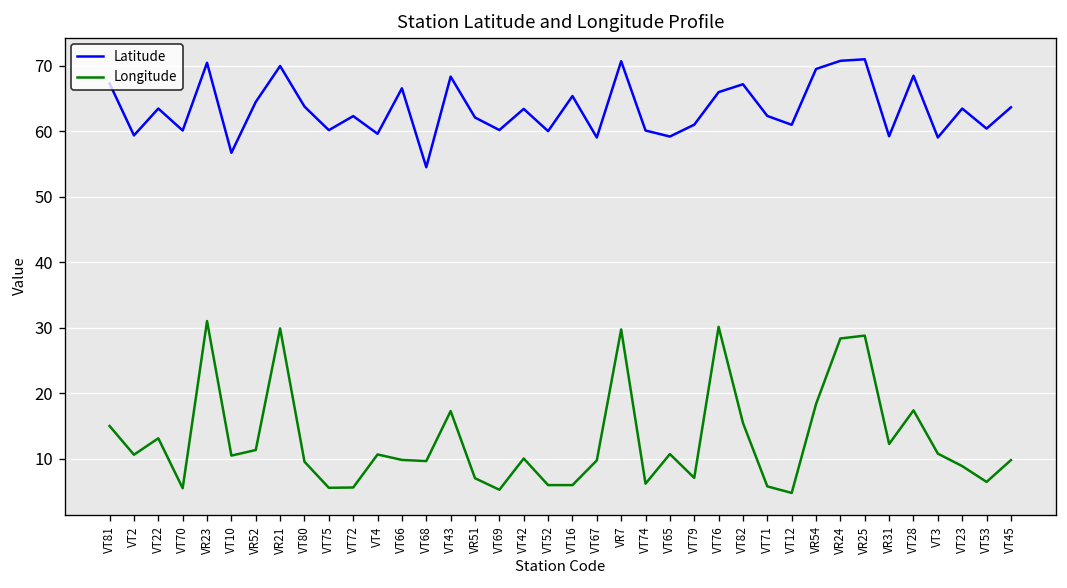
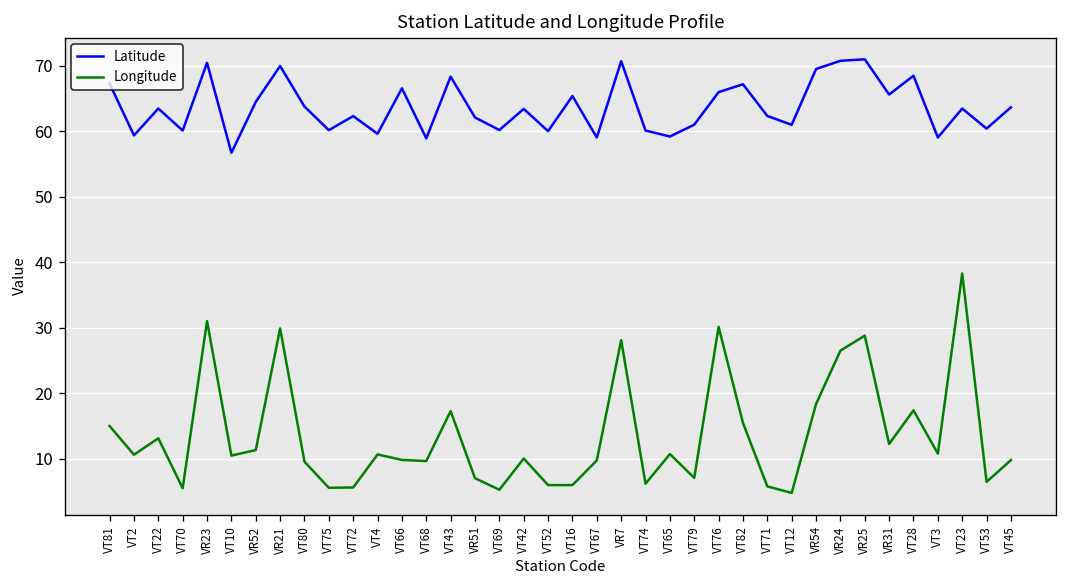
  {
    "Latitude": {
      "VT2": 59,
      "VT22": 63,
      "VT70": 60,
      "VR23": 70,
      "VT10": 57,
      "VR52": 64,
      "VR21": 70,
      "VT80": 64,
      "VT75": 60,
      "VT72": 62,
      "VT4": 60,
      "VT66": 67,
-     "VT68": 55,
+     "VT68": 59,
      "VT43": 68,
      "VR51": 62,
      "VT69": 60,
      "VT42": 63,
      "VT52": 60,
      "VT16": 65,
      "VT67": 59,
      "VR7": 71,
      "VT74": 60,
      "VT65": 59,
      "VT79": 61,
      "VT76": 66,
      "VT82": 67,
      "VT71": 62,
      "VT12": 61,
      "VR54": 70,
      "VR24": 71,
      "VR25": 71,
-     "VR31": 59,
+     "VR31": 66,
      "VT28": 68,
      "VT3": 59,
      "VT23": 63,
      "VT53": 60,
      "VT45": 64
    },
    "Longitude": {
      "VT81": 15,
      "VT2": 11,
      "VT22": 13,
      "VT70": 5,
      "VR23": 31,
      "VT10": 10,
      "VR52": 11,
      "VR21": 30,
      "VT80": 10,
      "VT75": 6,
      "VT72": 6,
      "VT4": 11,
      "VT66": 10,
      "VT68": 10,
      "VT43": 17,
      "VR51": 7,
      "VT69": 5,
      "VT42": 10,
      "VT52": 6,
      "VT16": 6,
      "VT67": 10,
-     "VR7": 30,
+     "VR7": 28,
      "VT74": 6,
      "VT65": 11,
      "VT79": 7,
      "VT76": 30,
      "VT82": 15,
      "VT71": 6,
      "VT12": 5,
      "VR54": 18,
-     "VR24": 28,
+     "VR24": 26,
      "VR25": 29,
      "VR31": 12,
      "VT28": 17,
      "VT3": 11,
-     "VT23": 9,
+     "VT23": 38,
      "VT53": 6,
      "VT45": 10
    }
  }
